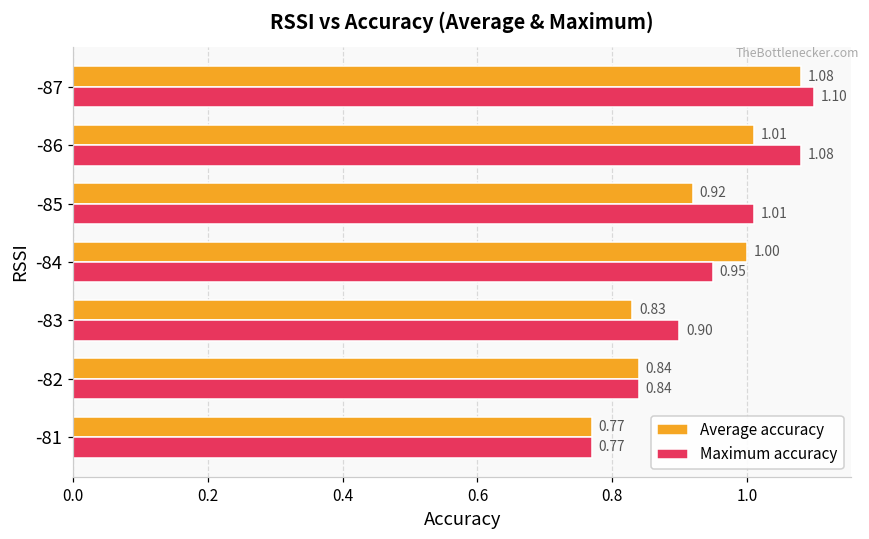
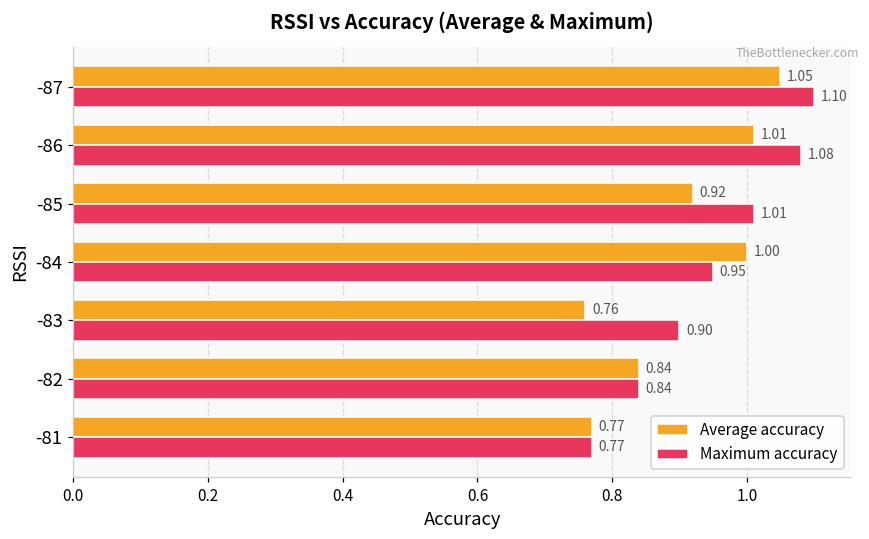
  {
    "Average accuracy": {
-     "-87": 1.08,
+     "-87": 1.05,
      "-86": 1.01,
      "-85": 0.92,
      "-84": 1.00,
-     "-83": 0.83,
+     "-83": 0.76,
      "-82": 0.84,
      "-81": 0.77
    },
    "Maximum accuracy": {
      "-87": 1.10,
      "-86": 1.08,
      "-85": 1.01,
      "-84": 0.95,
      "-83": 0.90,
      "-82": 0.84,
      "-81": 0.77
    }
  }
